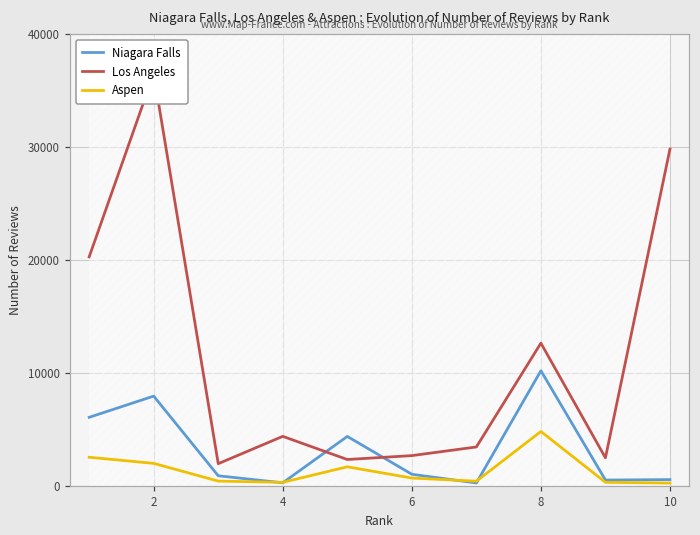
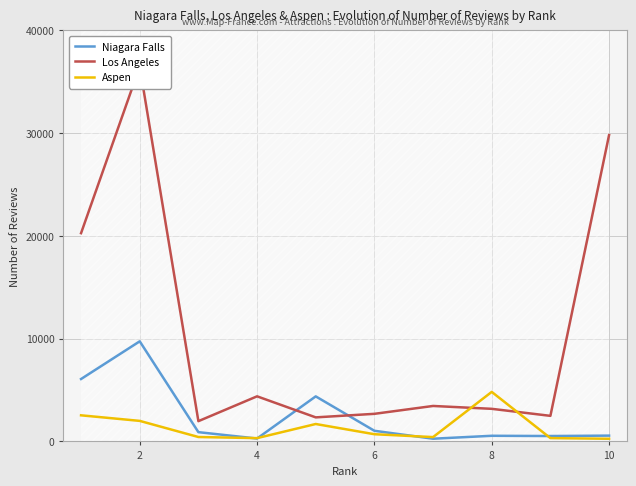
  {
    "Niagara Falls": {
-     "2": 8000,
+     "2": 9700,
      "6": 1000,
-     "8": 10200,
+     "8": 500,
      "10": 600
    },
    "Los Angeles": {
      "4": 4400,
      "6": 2700,
-     "8": 12600,
+     "8": 3200,
      "10": 29800
    },
    "Aspen": {
      "2": 2000,
      "6": 700,
      "8": 4800,
      "10": 300
    }
  }
